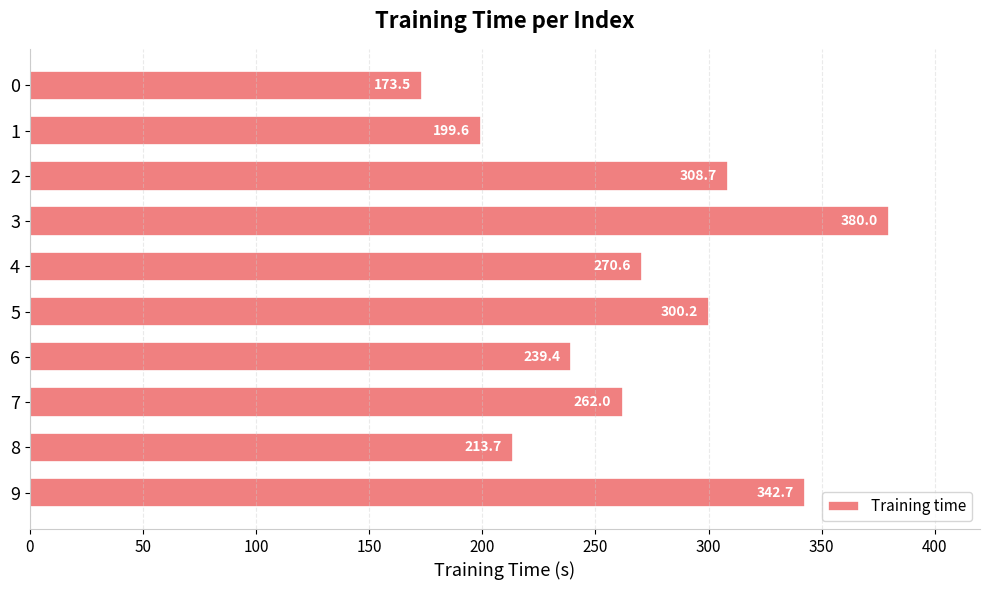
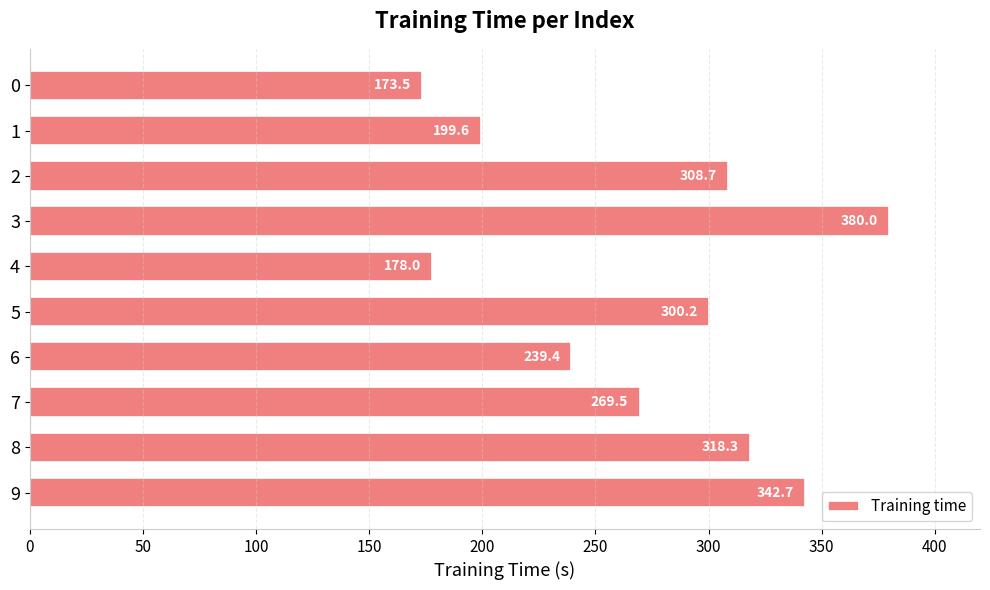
  {
    "0": 173.5,
    "1": 199.6,
    "2": 308.7,
    "3": 380.0,
-   "4": 270.6,
+   "4": 178.0,
    "5": 300.2,
    "6": 239.4,
-   "7": 262.0,
-   "8": 213.7,
+   "7": 269.5,
+   "8": 318.3,
    "9": 342.7
  }
